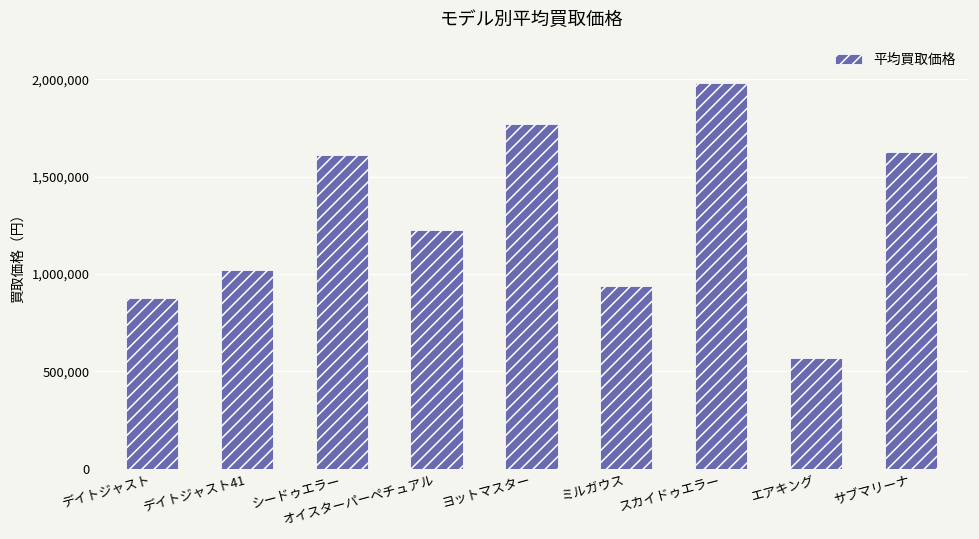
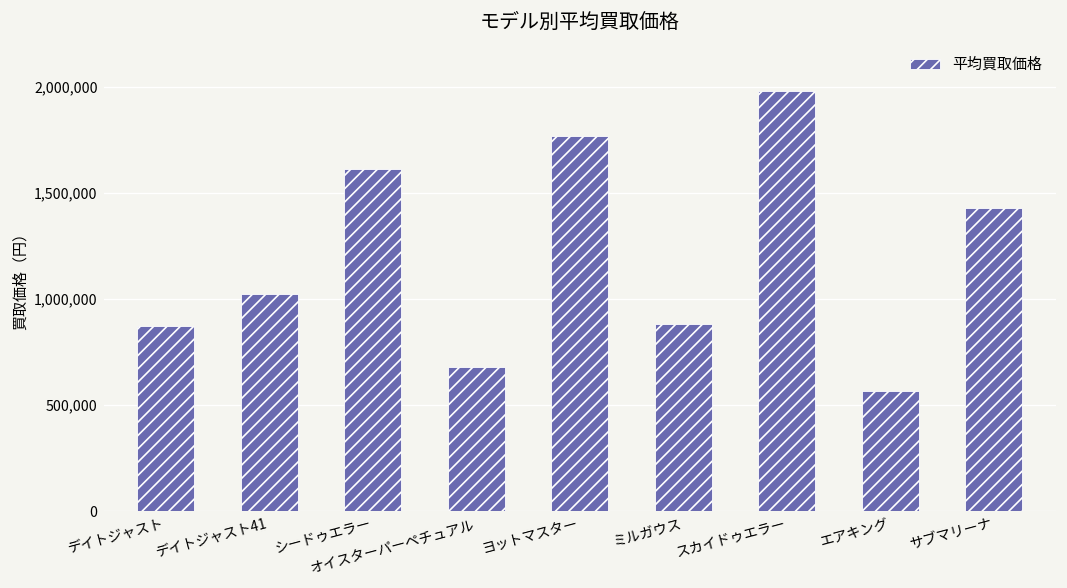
  {
    "デイトジャスト": "870,000",
    "デイトジャスト41": "1,020,000",
    "シードゥエラー": "1,610,000",
-   "オイスターパーペチュアル": "1,230,000",
+   "オイスターパーペチュアル": "680,000",
    "ヨットマスター": "1,770,000",
-   "ミルガウス": "940,000",
+   "ミルガウス": "880,000",
    "スカイドゥエラー": "1,980,000",
    "エアキング": "570,000",
-   "サブマリーナ": "1,630,000"
+   "サブマリーナ": "1,430,000"
  }
